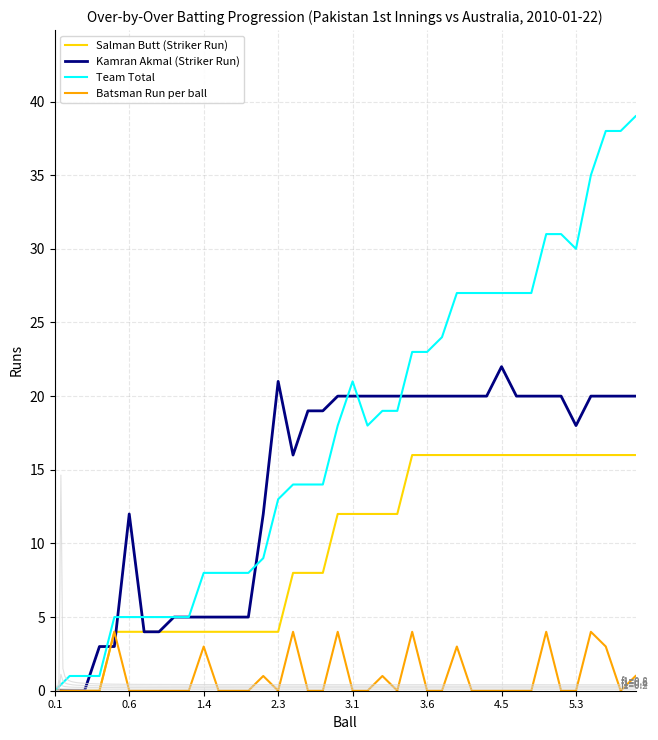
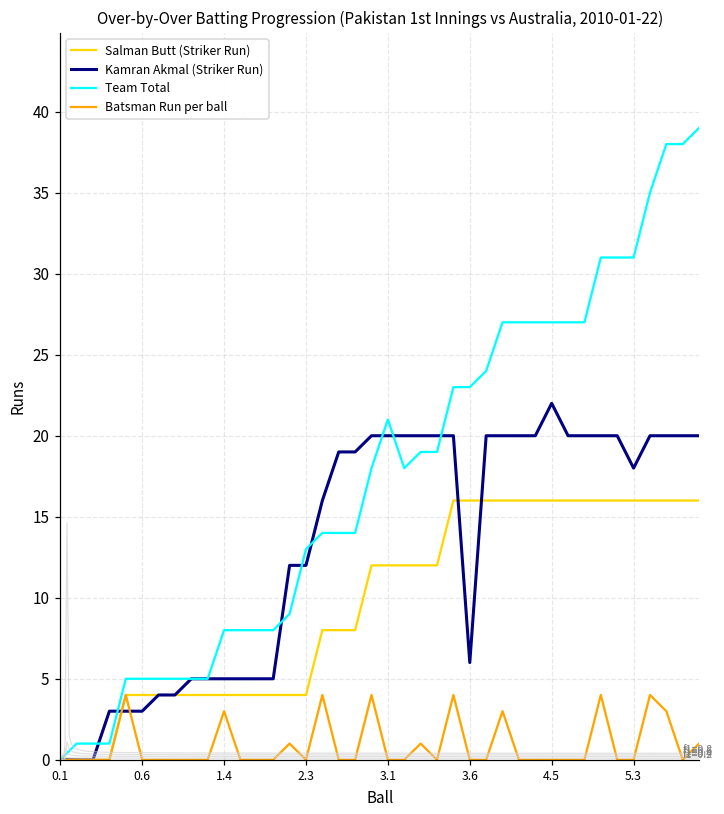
  {
    "Kamran Akmal (Striker Run)": {
-     "0.6": 12,
+     "0.6": 3,
      "1.4": 5,
-     "2.3": 21,
+     "2.3": 12,
      "3.1": 20,
-     "3.6": 20,
+     "3.6": 6,
      "4.5": 22,
      "5.3": 18
    },
    "Team Total": {
      "0.6": 5,
      "1.4": 8,
      "2.3": 13,
      "3.1": 21,
      "3.6": 23,
      "4.5": 27,
-     "5.3": 30
+     "5.3": 31
    }
  }
